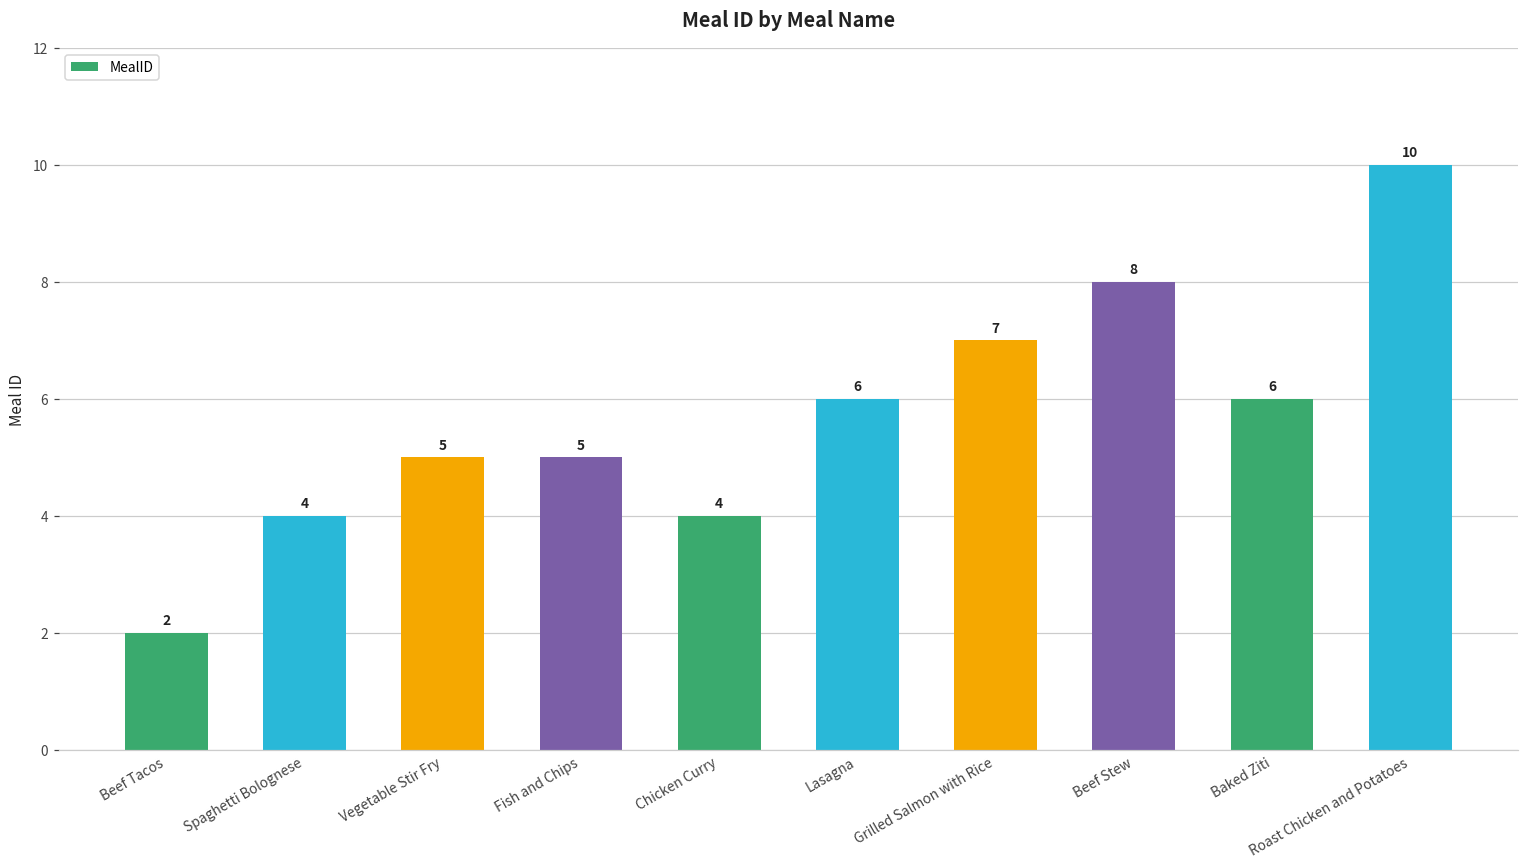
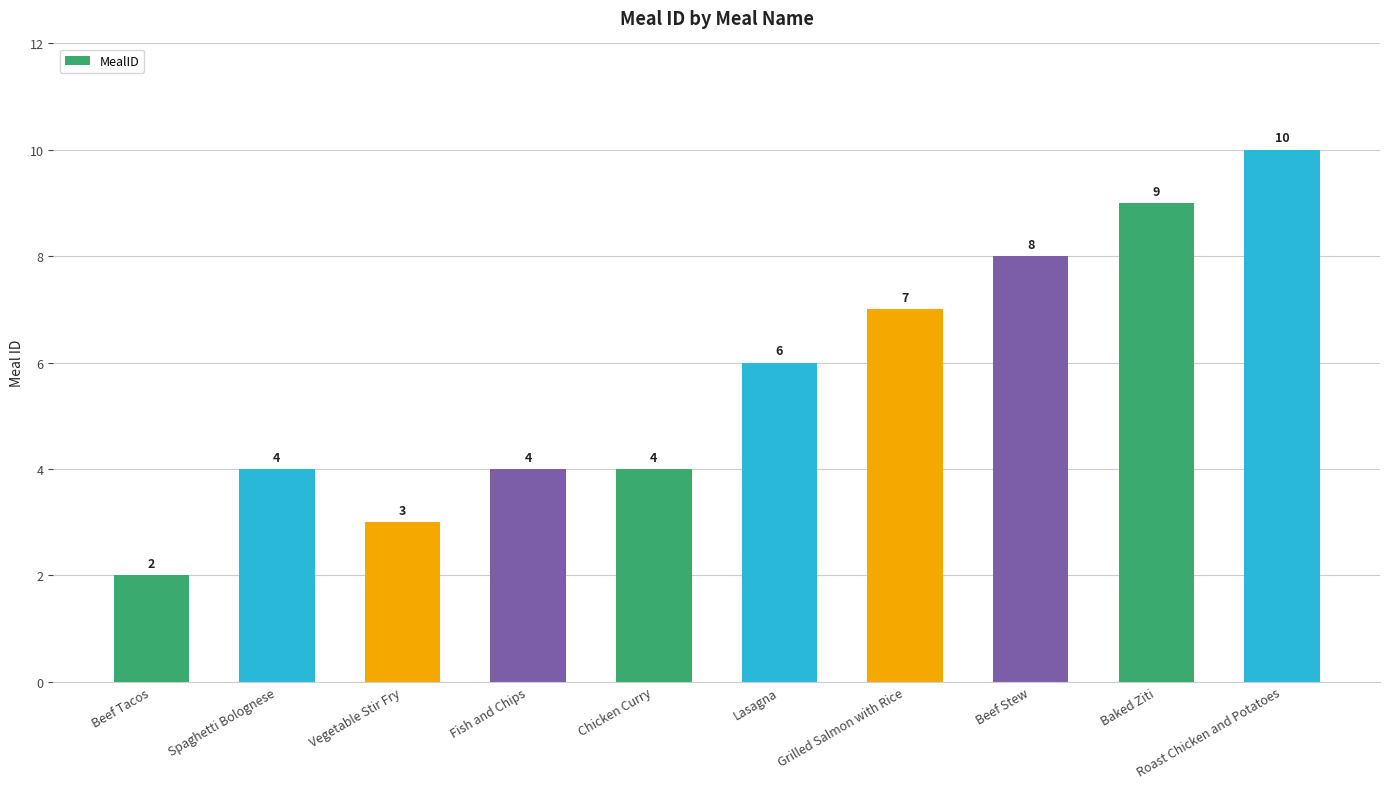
  {
    "Beef Tacos": 2,
    "Spaghetti Bolognese": 4,
-   "Vegetable Stir Fry": 5,
-   "Fish and Chips": 5,
+   "Vegetable Stir Fry": 3,
+   "Fish and Chips": 4,
    "Chicken Curry": 4,
    "Lasagna": 6,
    "Grilled Salmon with Rice": 7,
    "Beef Stew": 8,
-   "Baked Ziti": 6,
+   "Baked Ziti": 9,
    "Roast Chicken and Potatoes": 10
  }
